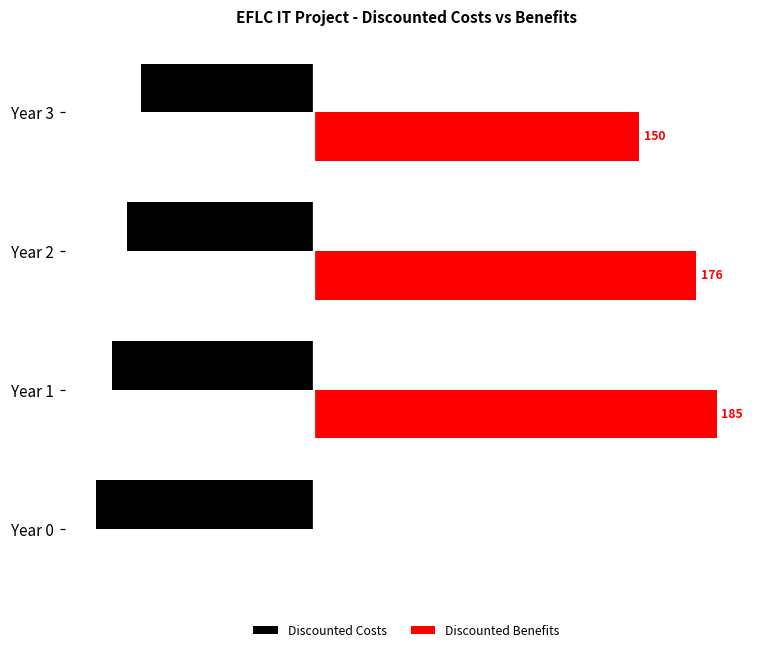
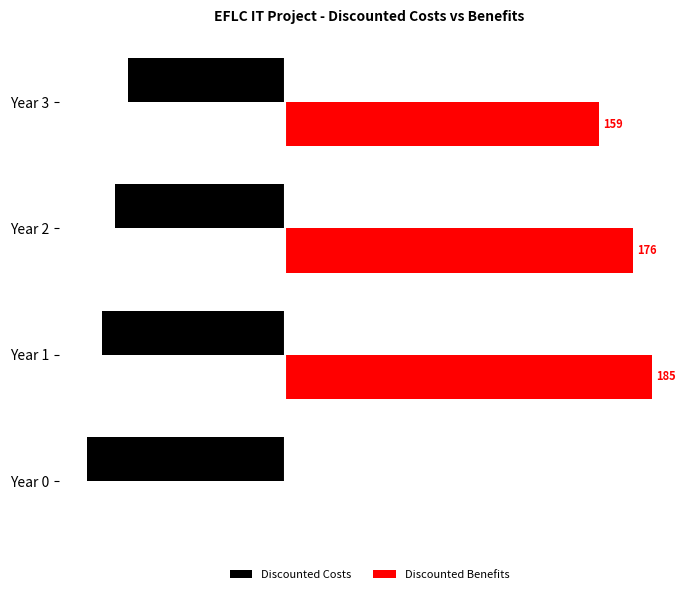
  {
    "Discounted Benefits": {
-     "Year 3": 150,
+     "Year 3": 159,
      "Year 2": 176,
      "Year 1": 185
    }
  }
